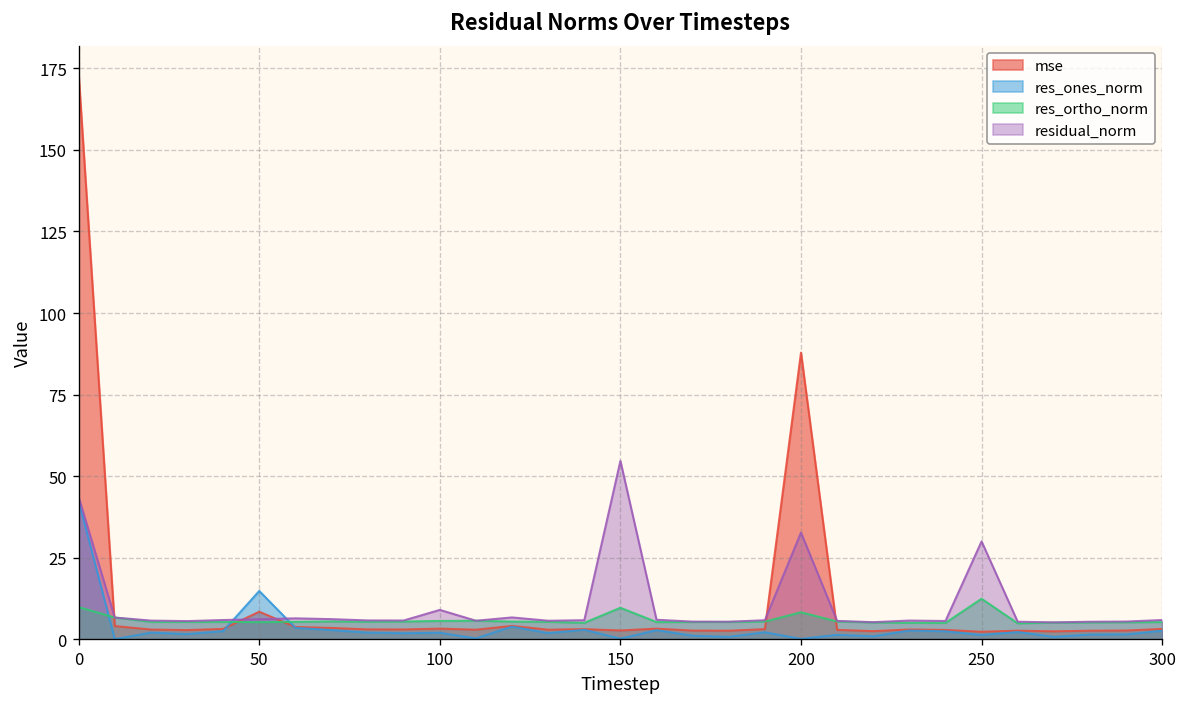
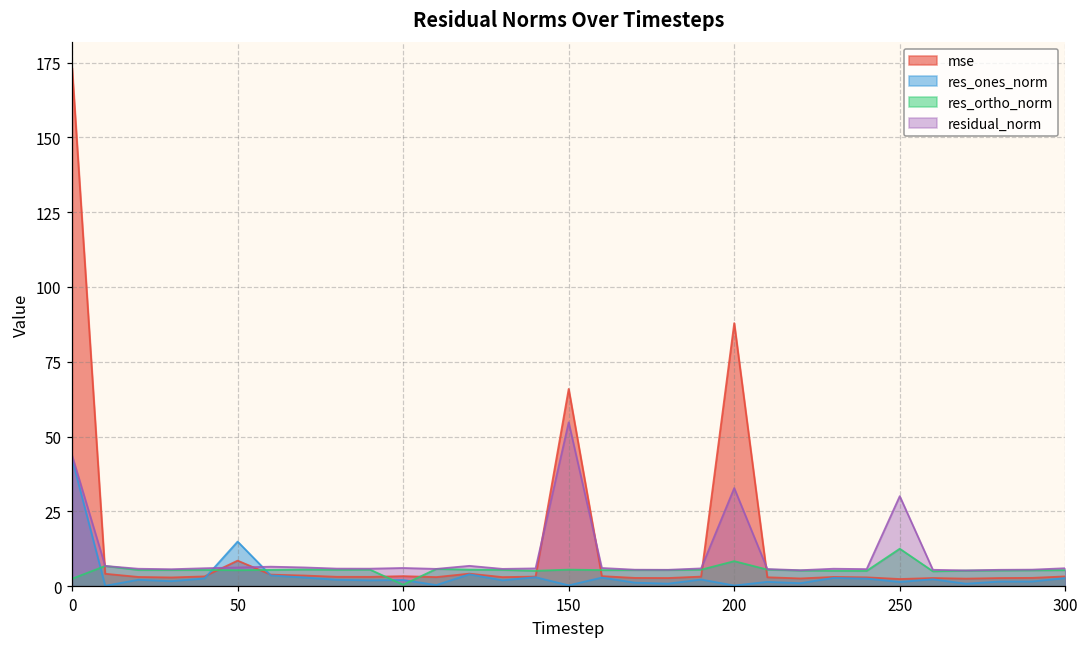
  {
    "mse": {
      "0": 173,
      "50": 9,
      "100": 3,
-     "150": 3,
+     "150": 66,
      "200": 88,
      "250": 2
    },
    "res_ones_norm": {
      "0": 43,
      "50": 15,
      "100": 2,
      "150": 0,
      "200": 0,
      "250": 1
    },
    "res_ortho_norm": {
-     "0": 10,
-     "100": 6,
-     "150": 10,
+     "0": 2,
+     "100": 0,
+     "150": 6,
      "200": 8,
      "250": 12
    },
    "residual_norm": {
      "0": 44,
-     "100": 9,
+     "100": 6,
      "150": 55,
      "200": 33,
      "250": 30
    }
  }
